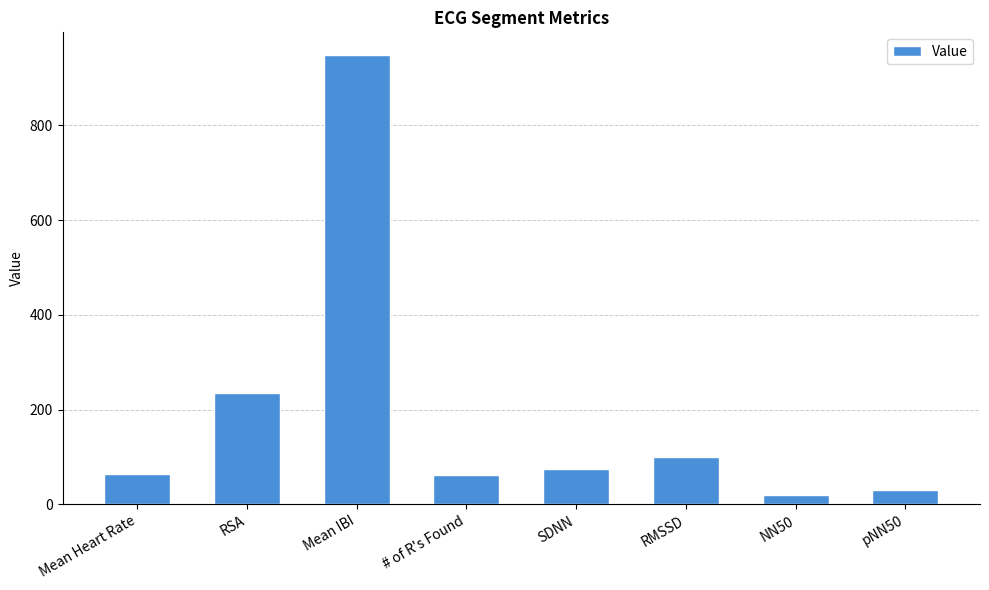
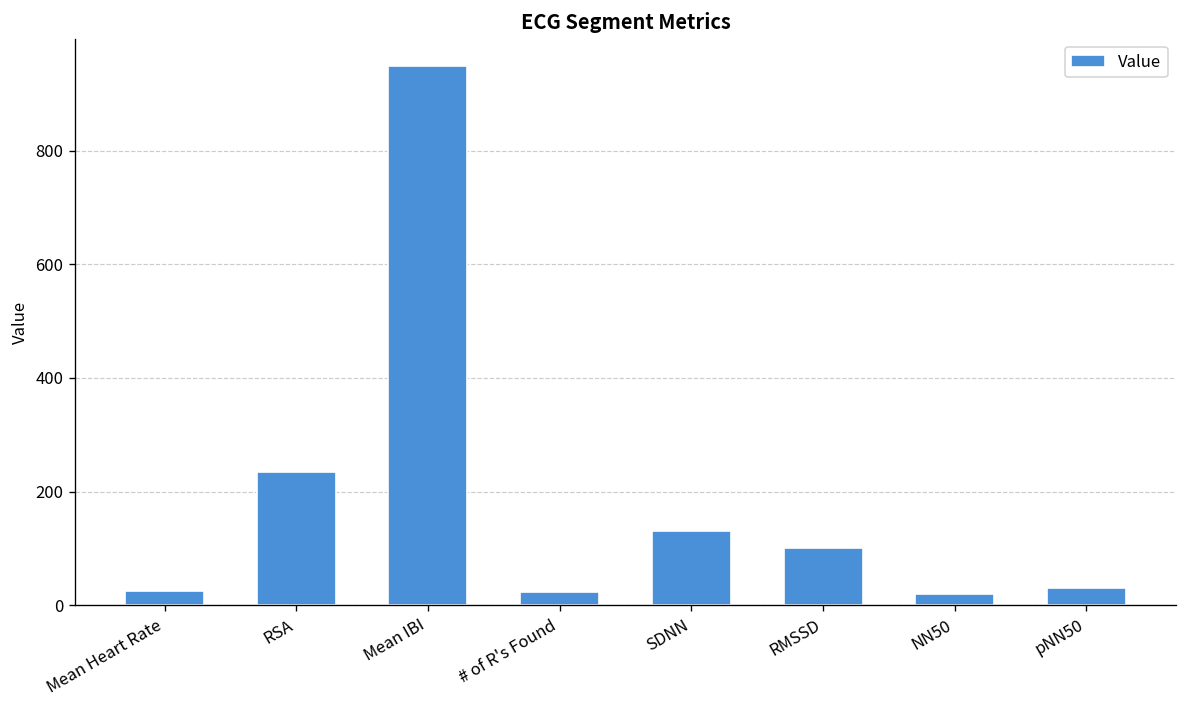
  {
-   "Mean Heart Rate": 60,
+   "Mean Heart Rate": 30,
    "RSA": 230,
    "Mean IBI": 950,
-   "# of R's Found": 60,
-   "SDNN": 70,
+   "# of R's Found": 20,
+   "SDNN": 130,
    "RMSSD": 100,
    "NN50": 20,
    "pNN50": 30
  }
